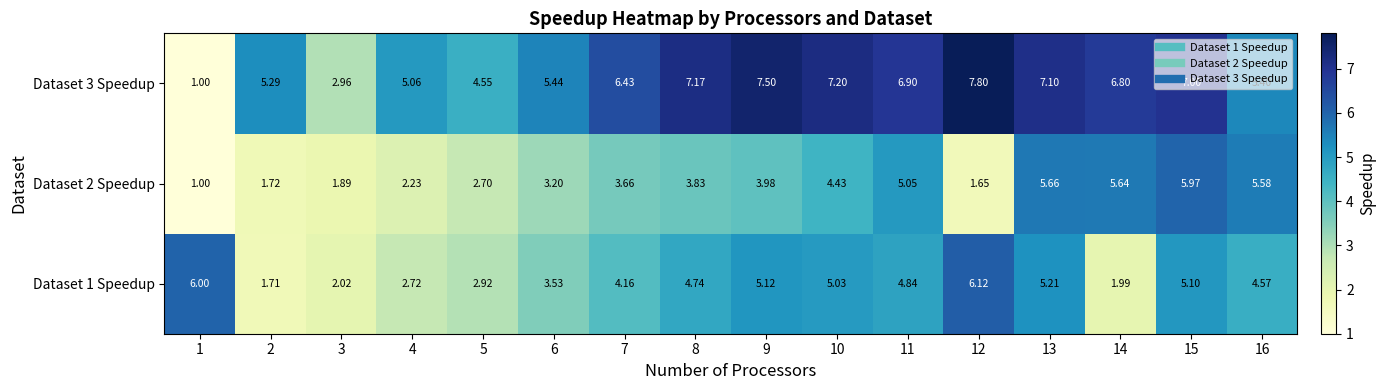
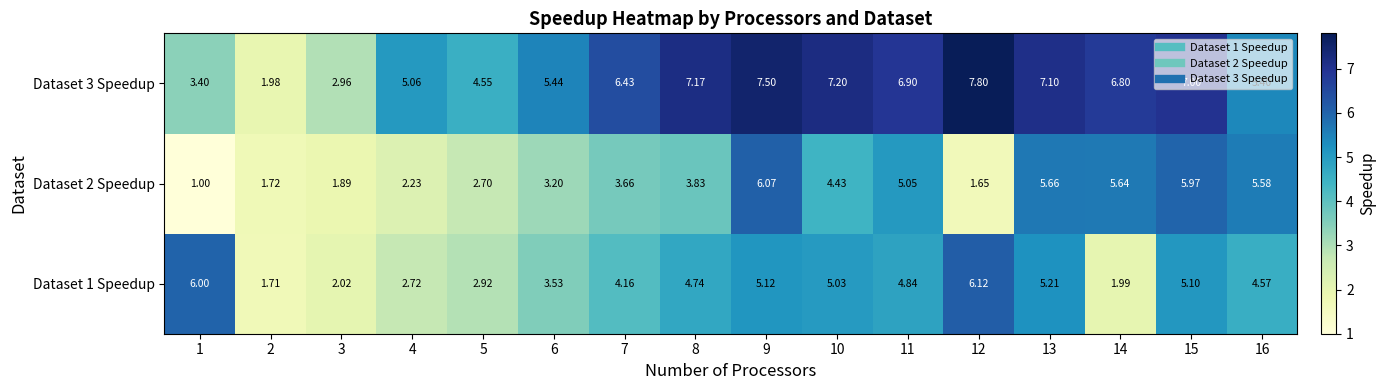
  {
    "Dataset 3 Speedup": {
-     "1": 1.00,
-     "2": 5.29,
+     "1": 3.40,
+     "2": 1.98,
      "3": 2.96,
      "4": 5.06,
      "5": 4.55,
      "6": 5.44,
      "7": 6.43,
      "8": 7.17,
      "9": 7.50,
      "10": 7.20,
      "11": 6.90,
      "12": 7.80,
      "13": 7.10,
      "14": 6.80
    },
    "Dataset 2 Speedup": {
      "1": 1.00,
      "2": 1.72,
      "3": 1.89,
      "4": 2.23,
      "5": 2.70,
      "6": 3.20,
      "7": 3.66,
      "8": 3.83,
-     "9": 3.98,
+     "9": 6.07,
      "10": 4.43,
      "11": 5.05,
      "12": 1.65,
      "13": 5.66,
      "14": 5.64,
      "15": 5.97,
      "16": 5.58
    },
    "Dataset 1 Speedup": {
      "1": 6.00,
      "2": 1.71,
      "3": 2.02,
      "4": 2.72,
      "5": 2.92,
      "6": 3.53,
      "7": 4.16,
      "8": 4.74,
      "9": 5.12,
      "10": 5.03,
      "11": 4.84,
      "12": 6.12,
      "13": 5.21,
      "14": 1.99,
      "15": 5.10,
      "16": 4.57
    }
  }
